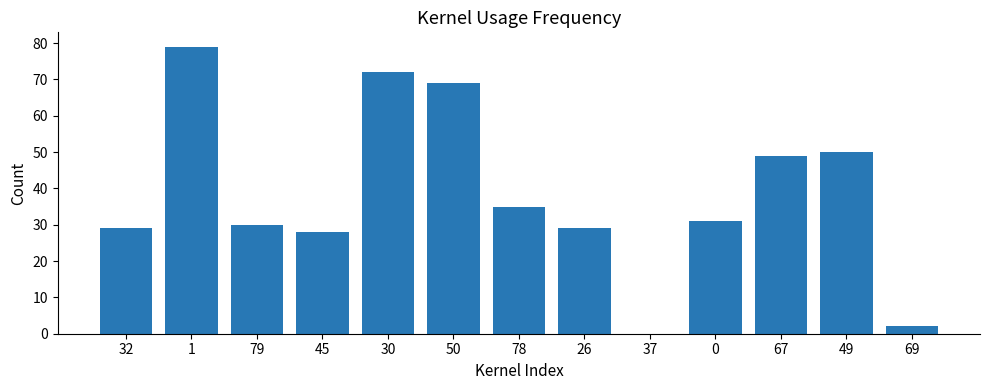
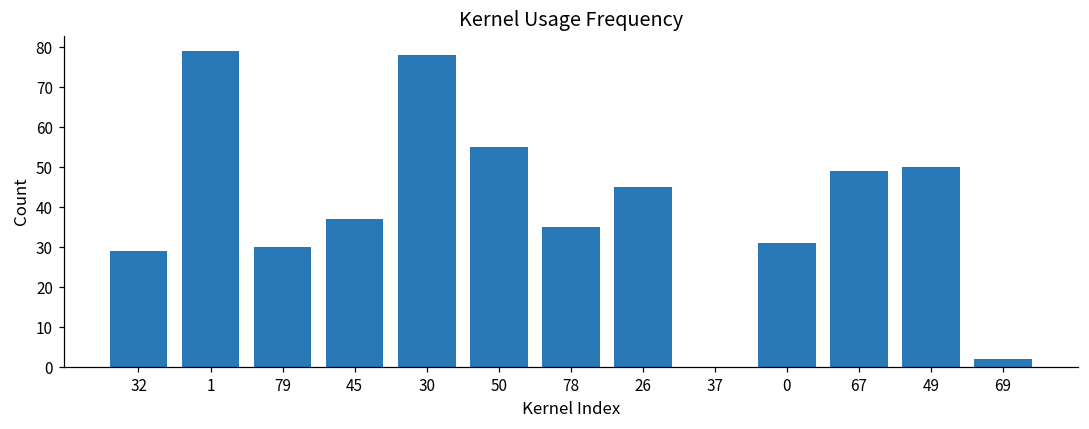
  {
    "32": 29,
    "1": 79,
    "79": 30,
-   "45": 28,
-   "30": 72,
-   "50": 69,
+   "45": 37,
+   "30": 78,
+   "50": 55,
    "78": 35,
-   "26": 29,
+   "26": 45,
    "37": 0,
    "0": 31,
    "67": 49,
    "49": 50,
    "69": 2
  }
